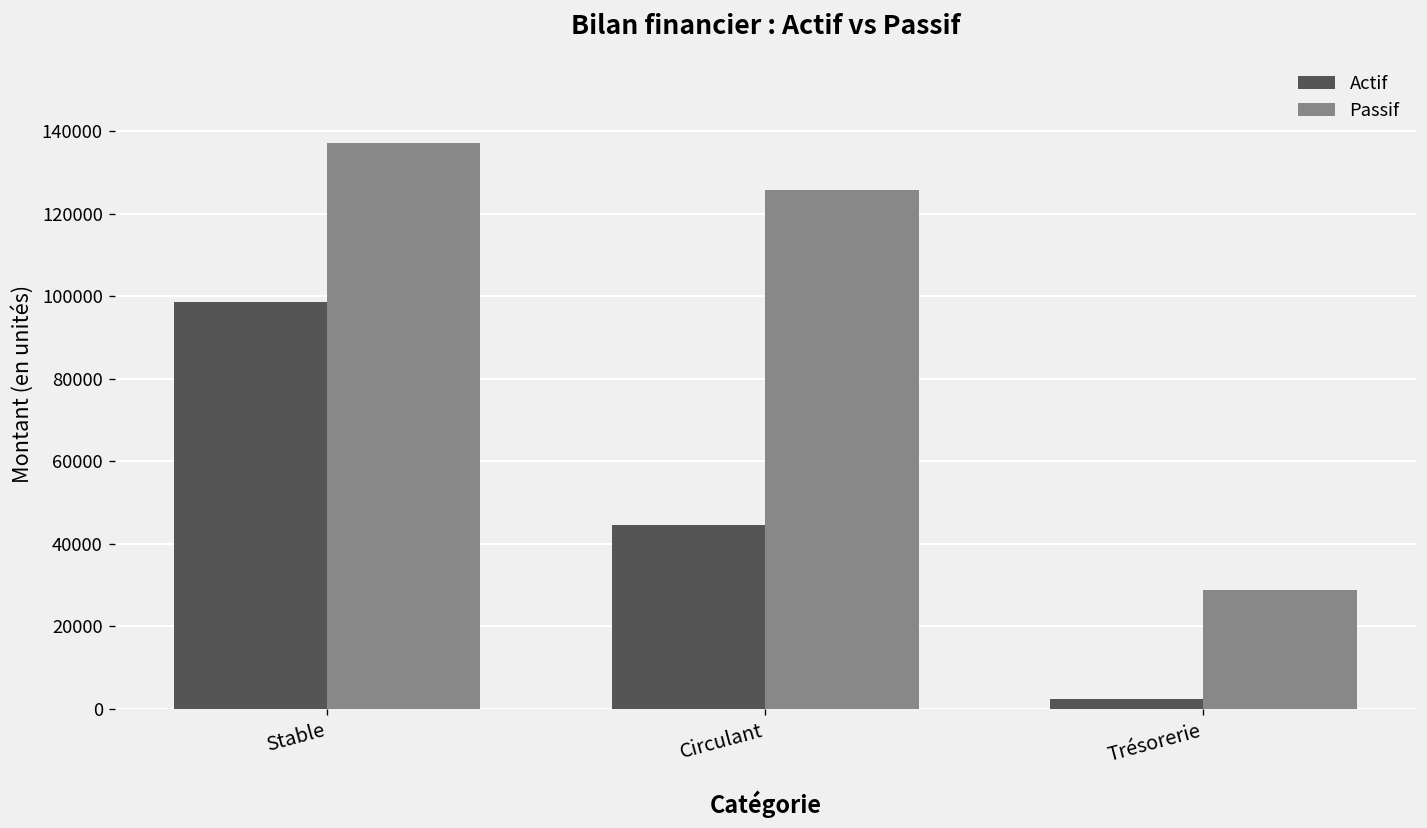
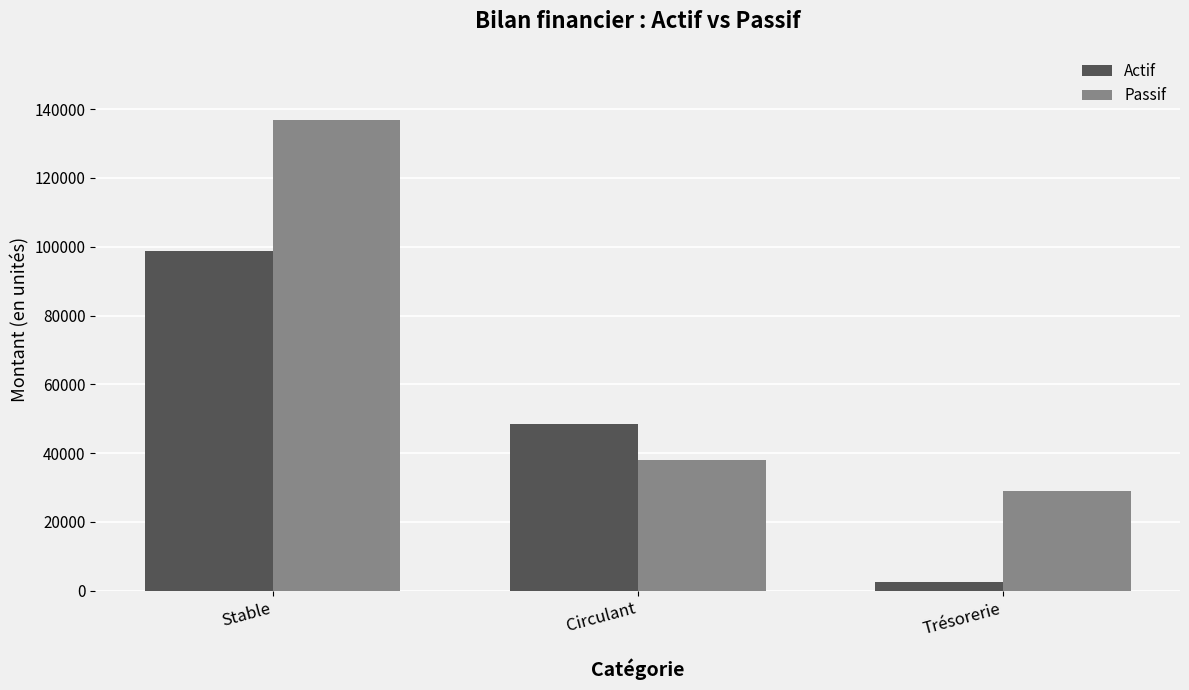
  {
    "Actif": {
      "Stable": 99000,
-     "Circulant": 45000,
+     "Circulant": 49000,
      "Trésorerie": 3000
    },
    "Passif": {
      "Stable": 137000,
-     "Circulant": 126000,
+     "Circulant": 38000,
      "Trésorerie": 29000
    }
  }
